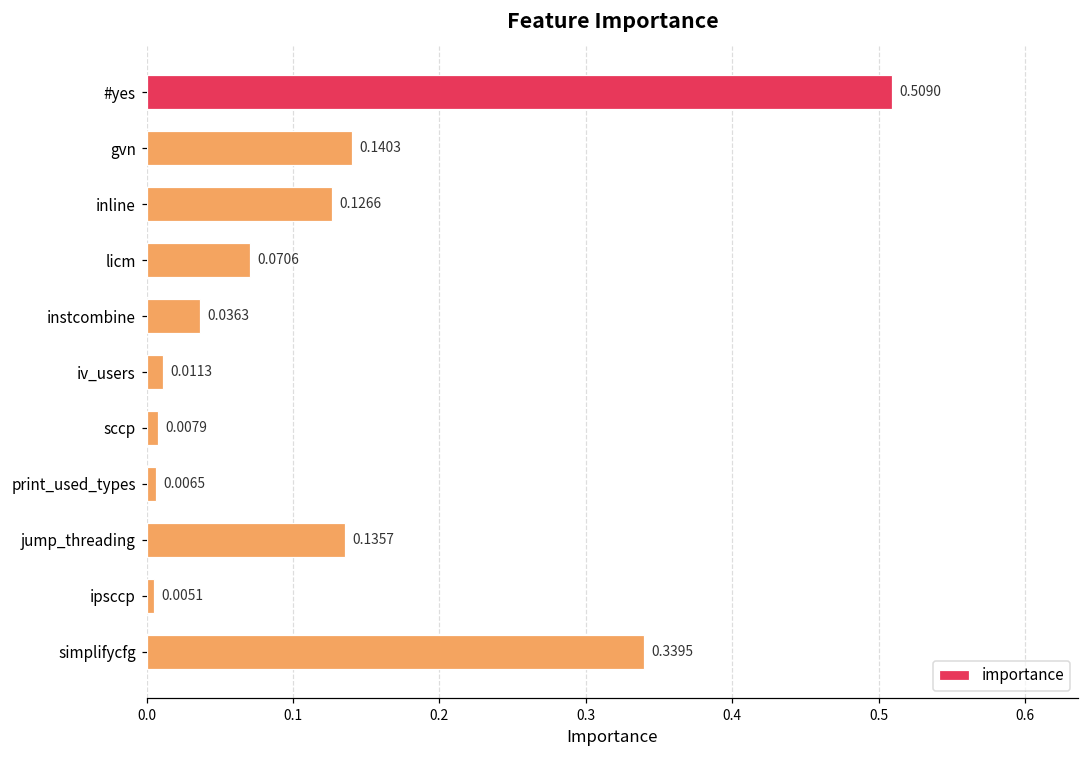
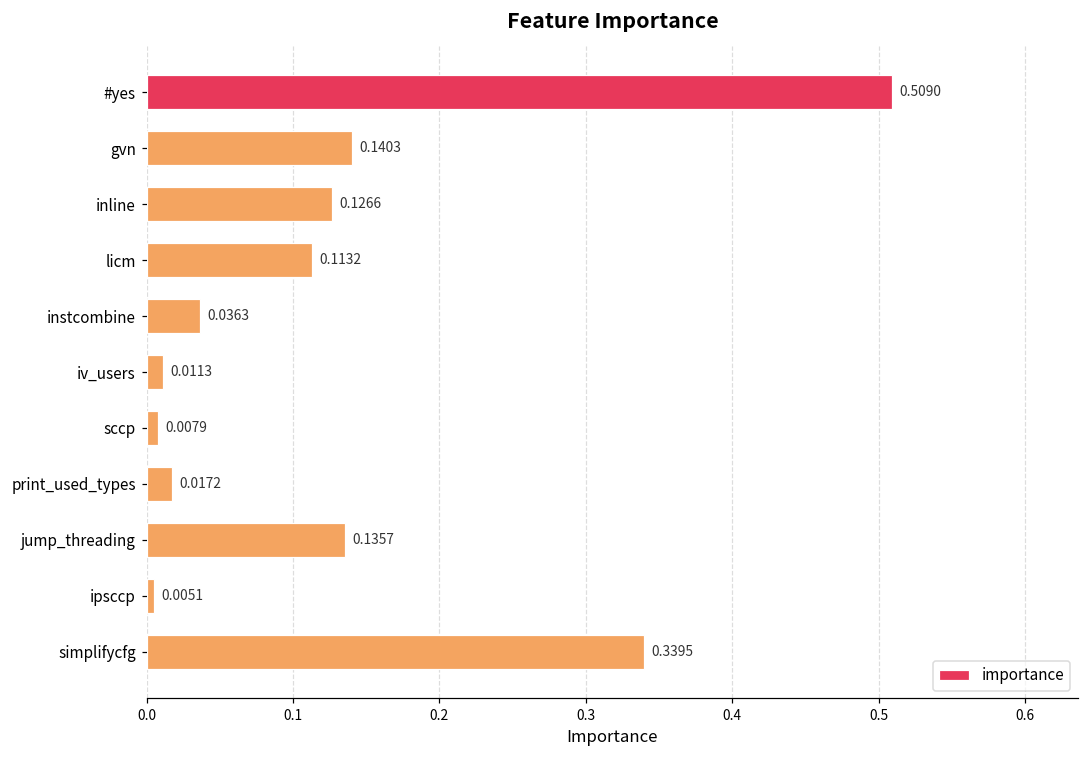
  {
    "#yes": 0.5090,
    "gvn": 0.1403,
    "inline": 0.1266,
-   "licm": 0.0706,
+   "licm": 0.1132,
    "instcombine": 0.0363,
    "iv_users": 0.0113,
    "sccp": 0.0079,
-   "print_used_types": 0.0065,
+   "print_used_types": 0.0172,
    "jump_threading": 0.1357,
    "ipsccp": 0.0051,
    "simplifycfg": 0.3395
  }
